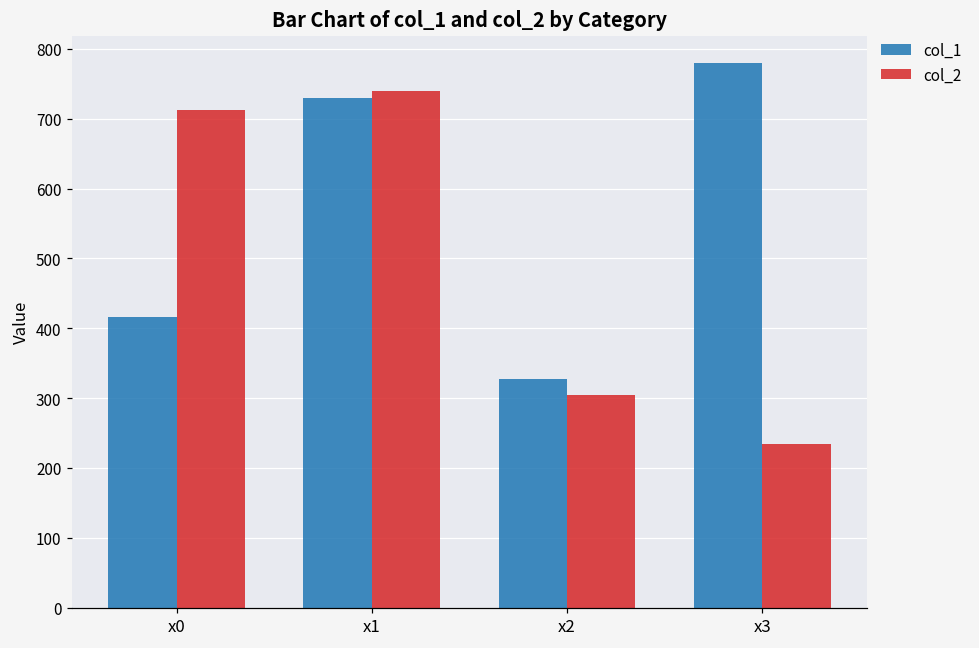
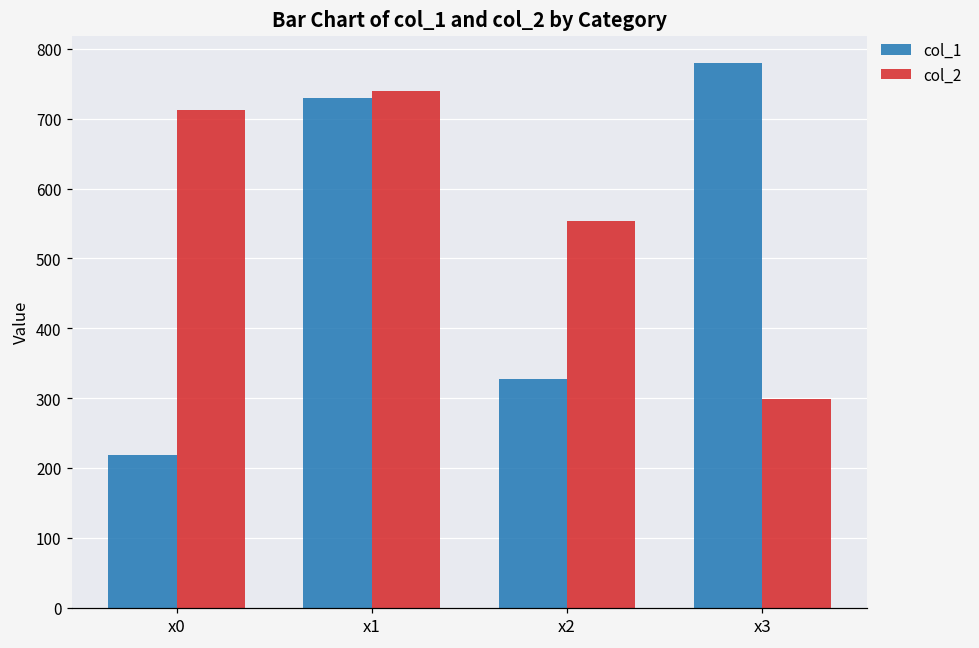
  {
    "col_1": {
-     "x0": 420,
+     "x0": 220,
      "x1": 730,
      "x2": 330,
      "x3": 780
    },
    "col_2": {
      "x0": 710,
      "x1": 740,
-     "x2": 310,
-     "x3": 230
+     "x2": 550,
+     "x3": 300
    }
  }
